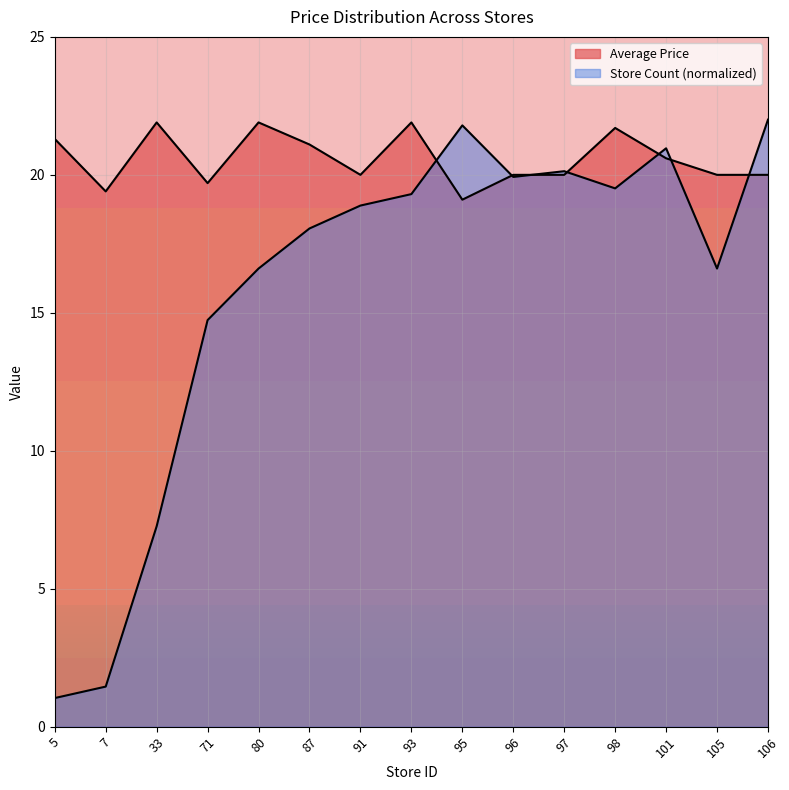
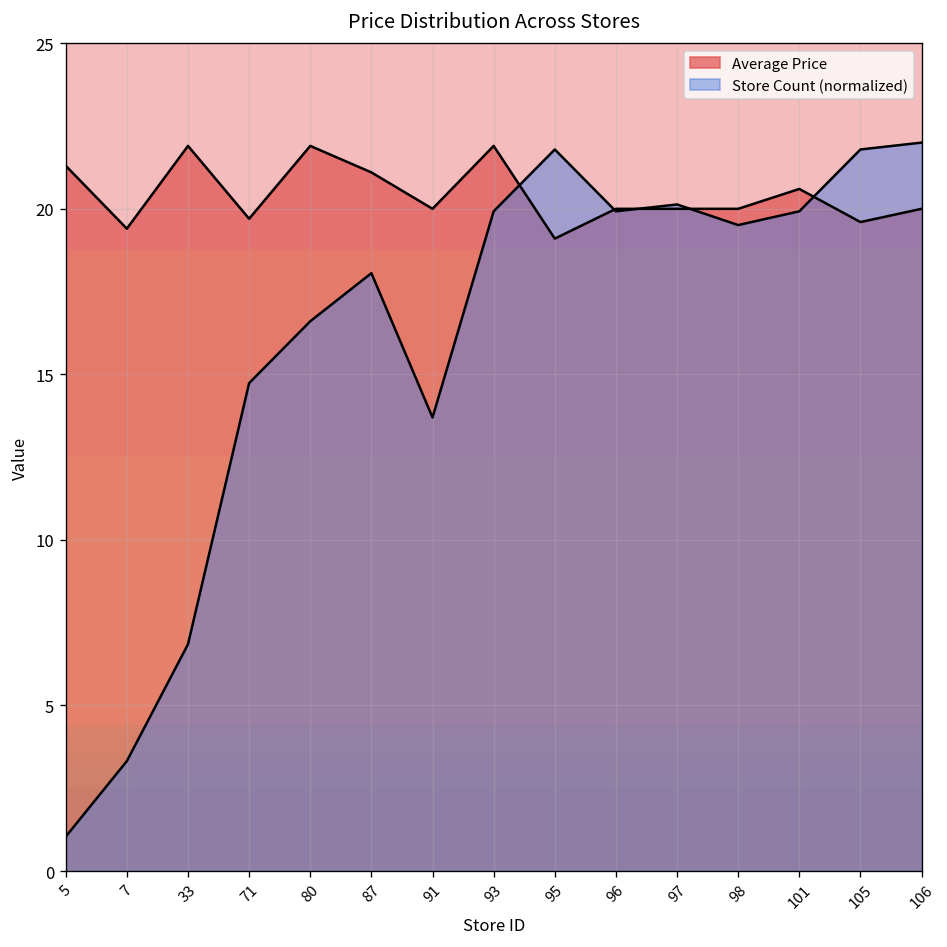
  {
    "Average Price": {
      "5": 21.3,
      "7": 19.4,
      "33": 21.9,
      "71": 19.7,
      "80": 21.9,
      "87": 21.1,
      "91": 20.0,
      "93": 21.9,
      "95": 19.1,
      "97": 20.0,
-     "98": 21.7,
+     "98": 20.0,
      "101": 20.6,
-     "105": 20.0,
+     "105": 19.6,
      "106": 20.0
    },
    "Store Count (normalized)": {
      "5": 1.0,
-     "7": 1.5,
-     "33": 7.3,
+     "7": 3.3,
+     "33": 6.8,
      "71": 14.7,
      "80": 16.6,
      "87": 18.1,
-     "91": 18.9,
-     "93": 19.3,
+     "91": 13.7,
+     "93": 19.9,
      "95": 21.8,
      "97": 20.1,
      "98": 19.5,
-     "101": 21.0,
-     "105": 16.6,
+     "101": 19.9,
+     "105": 21.8,
      "106": 22.0
    }
  }
